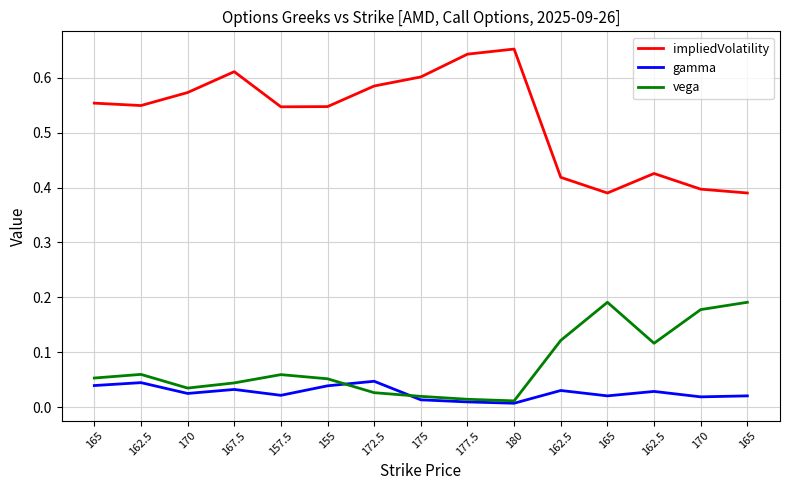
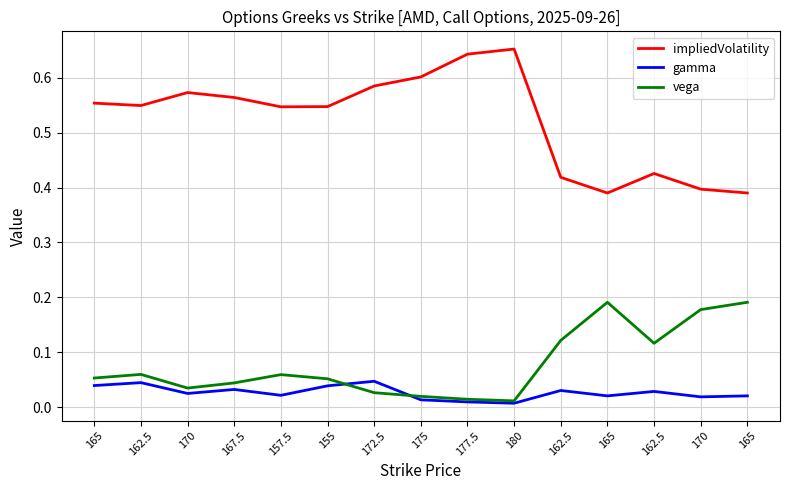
  {
    "impliedVolatility": {
-     "167.5": 0.61,
+     "167.5": 0.56,
      "157.5": 0.55,
      "155": 0.55,
      "172.5": 0.58,
      "175": 0.60,
      "177.5": 0.64,
      "180": 0.65
    },
    "gamma": {
      "167.5": 0.03,
      "157.5": 0.02,
      "155": 0.04,
      "172.5": 0.05,
      "175": 0.01,
      "177.5": 0.01
    },
    "vega": {
      "167.5": 0.04,
      "157.5": 0.06,
      "155": 0.05,
      "172.5": 0.03,
      "175": 0.02,
      "177.5": 0.01
    }
  }
